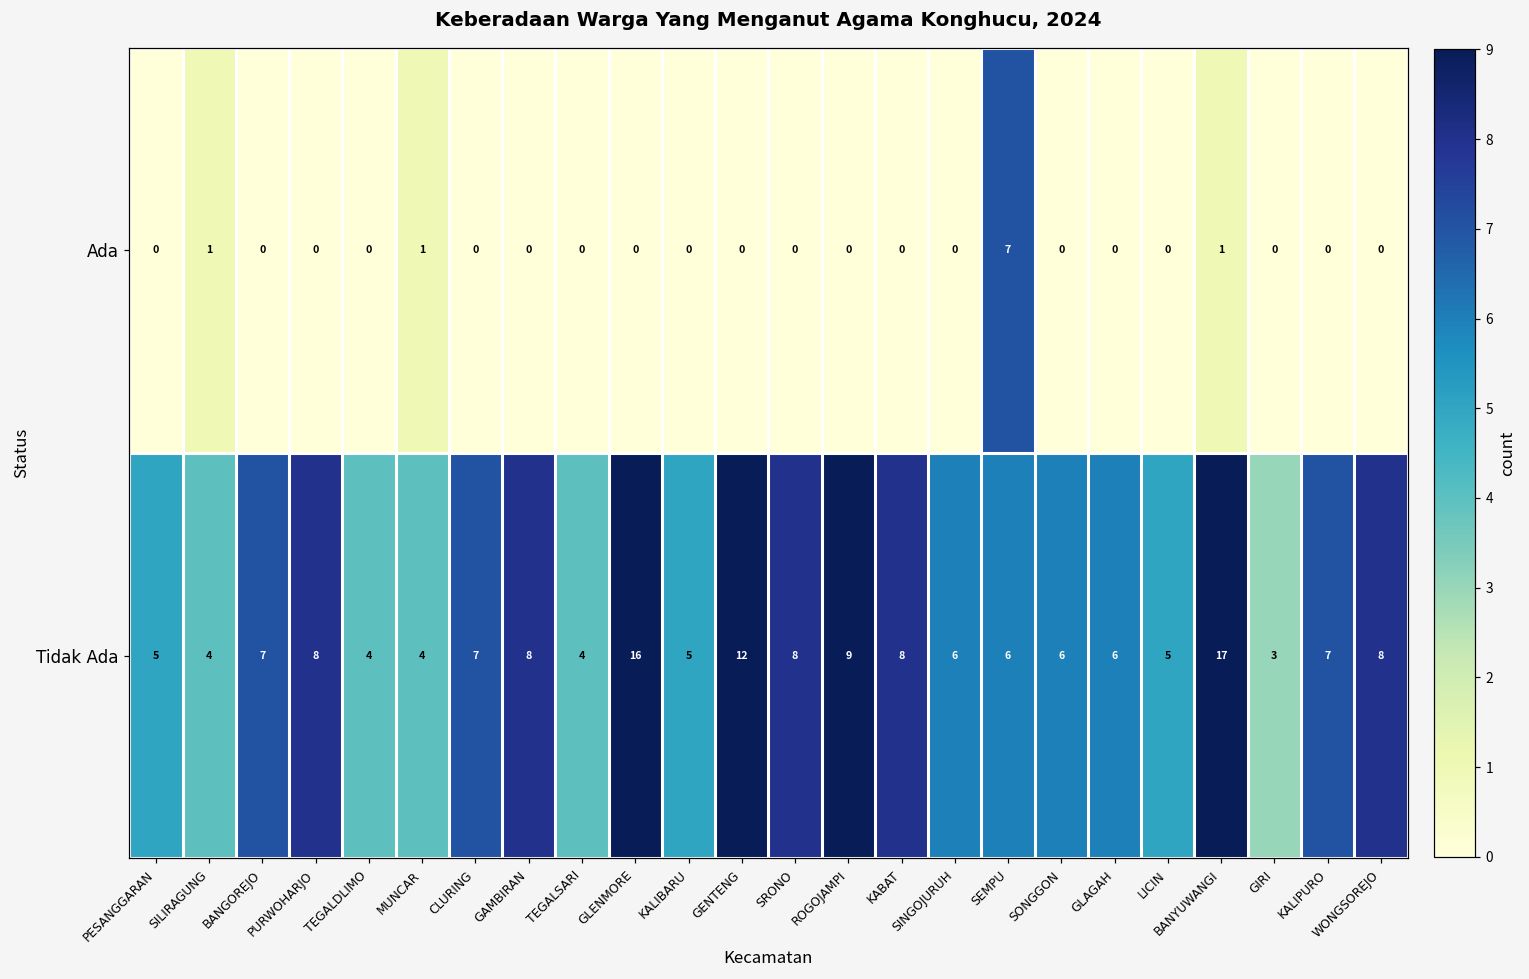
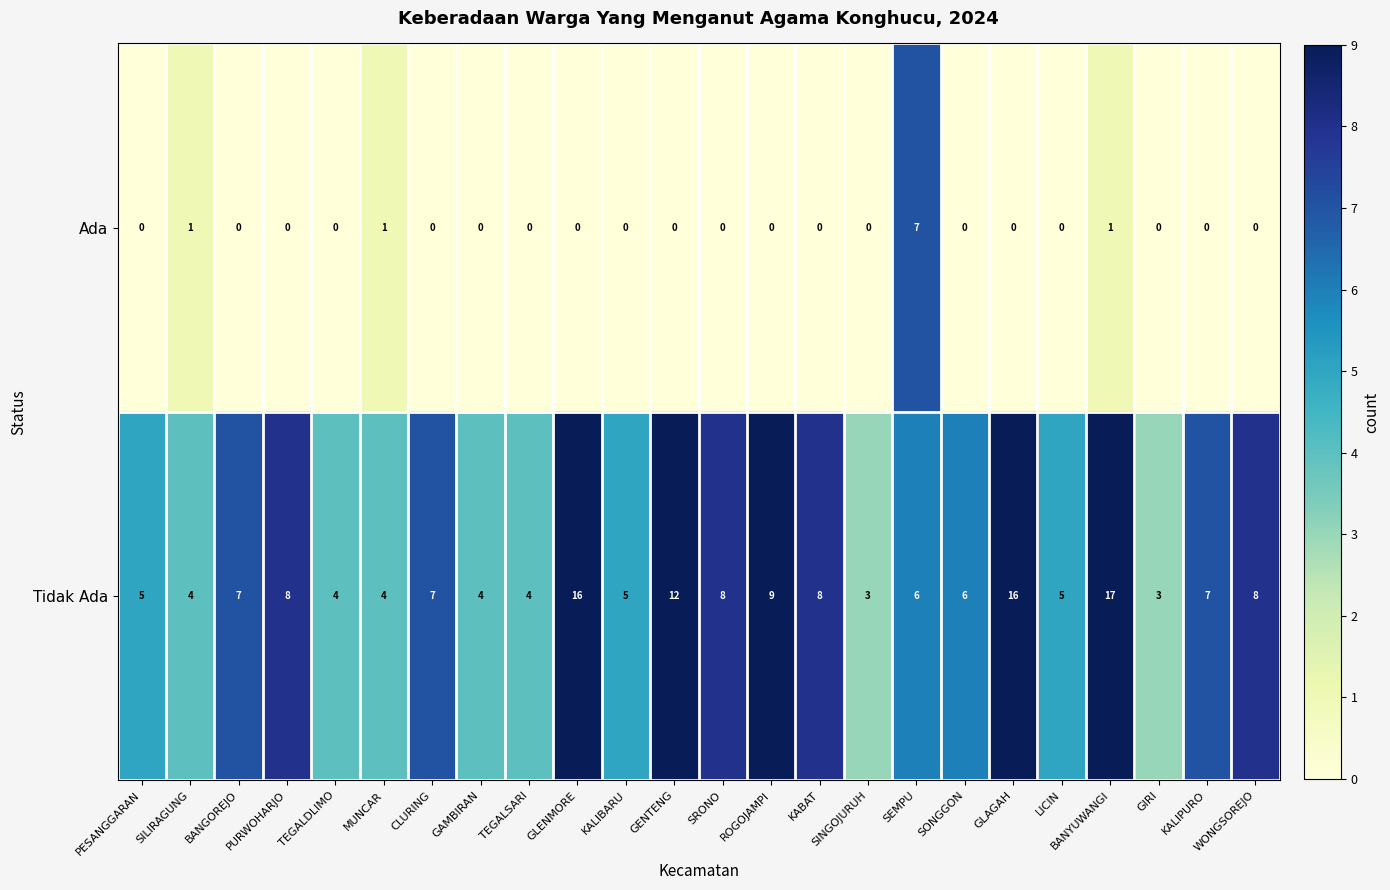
  {
    "Ada": {
      "PESANGGARAN": 0,
      "SILIRAGUNG": 1,
      "BANGOREJO": 0,
      "PURWOHARJO": 0,
      "TEGALDLIMO": 0,
      "MUNCAR": 1,
      "CLURING": 0,
      "GAMBIRAN": 0,
      "TEGALSARI": 0,
      "GLENMORE": 0,
      "KALIBARU": 0,
      "GENTENG": 0,
      "SRONO": 0,
      "ROGOJAMPI": 0,
      "KABAT": 0,
      "SINGOJURUH": 0,
      "SEMPU": 7,
      "SONGGON": 0,
      "GLAGAH": 0,
      "LICIN": 0,
      "BANYUWANGI": 1,
      "GIRI": 0,
      "KALIPURO": 0,
      "WONGSOREJO": 0
    },
    "Tidak Ada": {
      "PESANGGARAN": 5,
      "SILIRAGUNG": 4,
      "BANGOREJO": 7,
      "PURWOHARJO": 8,
      "TEGALDLIMO": 4,
      "MUNCAR": 4,
      "CLURING": 7,
-     "GAMBIRAN": 8,
+     "GAMBIRAN": 4,
      "TEGALSARI": 4,
      "GLENMORE": 16,
      "KALIBARU": 5,
      "GENTENG": 12,
      "SRONO": 8,
      "ROGOJAMPI": 9,
      "KABAT": 8,
-     "SINGOJURUH": 6,
+     "SINGOJURUH": 3,
      "SEMPU": 6,
      "SONGGON": 6,
-     "GLAGAH": 6,
+     "GLAGAH": 16,
      "LICIN": 5,
      "BANYUWANGI": 17,
      "GIRI": 3,
      "KALIPURO": 7,
      "WONGSOREJO": 8
    }
  }
